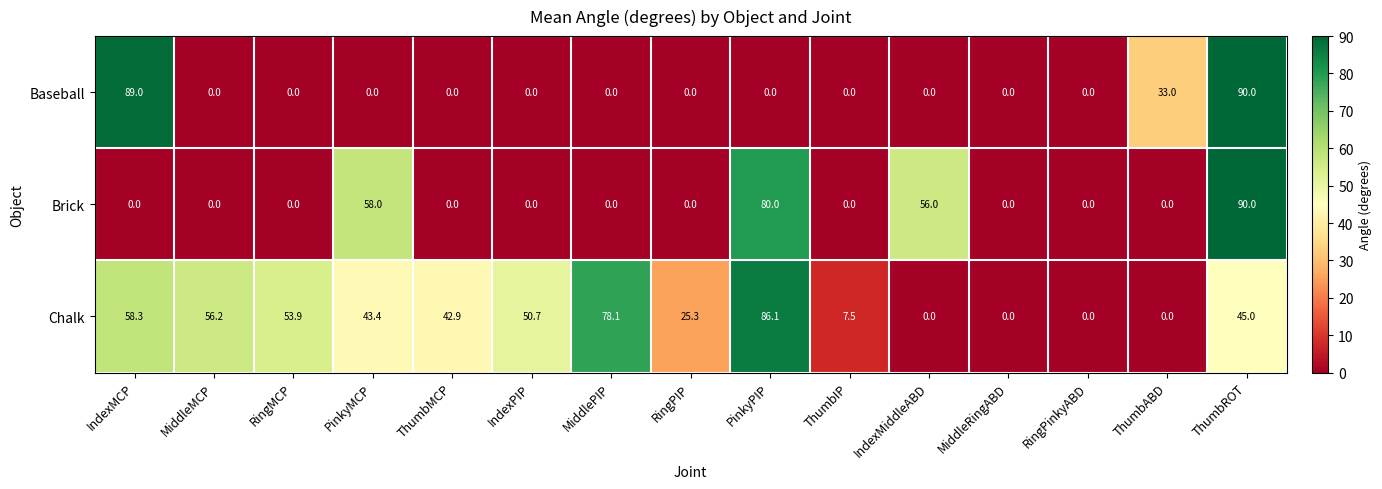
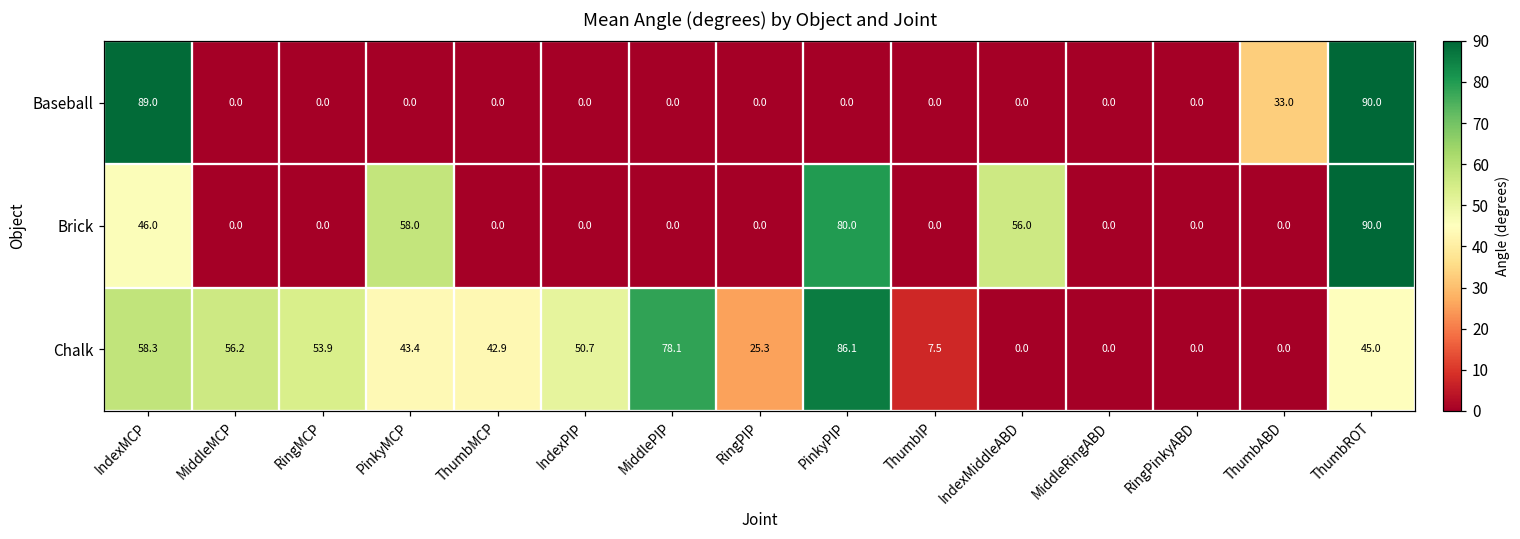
  {
    "Baseball": {
      "IndexMCP": 89.0,
      "MiddleMCP": 0.0,
      "RingMCP": 0.0,
      "PinkyMCP": 0.0,
      "ThumbMCP": 0.0,
      "IndexPIP": 0.0,
      "MiddlePIP": 0.0,
      "RingPIP": 0.0,
      "PinkyPIP": 0.0,
      "ThumbIP": 0.0,
      "IndexMiddleABD": 0.0,
      "MiddleRingABD": 0.0,
      "RingPinkyABD": 0.0,
      "ThumbABD": 33.0,
      "ThumbROT": 90.0
    },
    "Brick": {
-     "IndexMCP": 0.0,
+     "IndexMCP": 46.0,
      "MiddleMCP": 0.0,
      "RingMCP": 0.0,
      "PinkyMCP": 58.0,
      "ThumbMCP": 0.0,
      "IndexPIP": 0.0,
      "MiddlePIP": 0.0,
      "RingPIP": 0.0,
      "PinkyPIP": 80.0,
      "ThumbIP": 0.0,
      "IndexMiddleABD": 56.0,
      "MiddleRingABD": 0.0,
      "RingPinkyABD": 0.0,
      "ThumbABD": 0.0,
      "ThumbROT": 90.0
    },
    "Chalk": {
      "IndexMCP": 58.3,
      "MiddleMCP": 56.2,
      "RingMCP": 53.9,
      "PinkyMCP": 43.4,
      "ThumbMCP": 42.9,
      "IndexPIP": 50.7,
      "MiddlePIP": 78.1,
      "RingPIP": 25.3,
      "PinkyPIP": 86.1,
      "ThumbIP": 7.5,
      "IndexMiddleABD": 0.0,
      "MiddleRingABD": 0.0,
      "RingPinkyABD": 0.0,
      "ThumbABD": 0.0,
      "ThumbROT": 45.0
    }
  }
